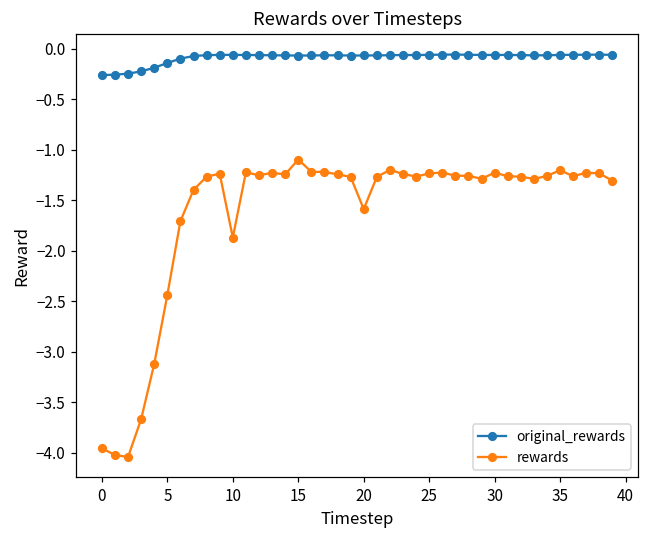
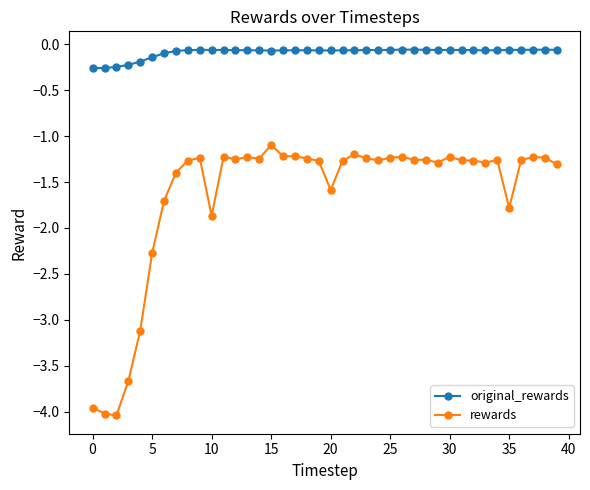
  {
    "original_rewards": {
      "0": -0.3,
      "5": -0.1,
      "10": -0.1,
      "15": -0.1,
      "20": -0.1,
      "25": -0.1,
      "30": -0.1,
      "35": -0.1
    },
    "rewards": {
      "0": -4.0,
-     "5": -2.4,
+     "5": -2.3,
      "10": -1.9,
      "15": -1.1,
      "20": -1.6,
      "25": -1.2,
      "30": -1.2,
-     "35": -1.2
+     "35": -1.8
    }
  }
